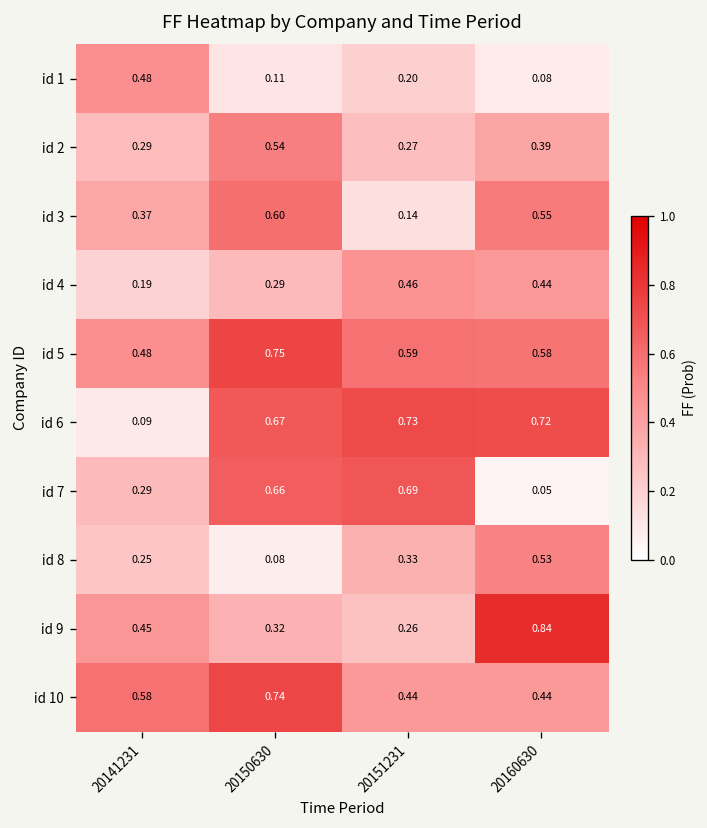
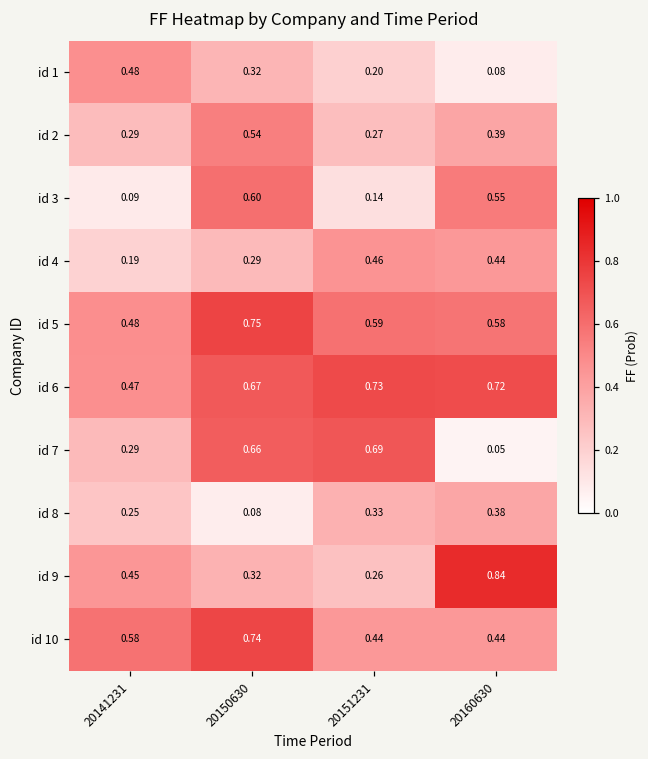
  {
    "id 1": {
      "20141231": 0.48,
-     "20150630": 0.11,
+     "20150630": 0.32,
      "20151231": 0.20,
      "20160630": 0.08
    },
    "id 2": {
      "20141231": 0.29,
      "20150630": 0.54,
      "20151231": 0.27,
      "20160630": 0.39
    },
    "id 3": {
-     "20141231": 0.37,
+     "20141231": 0.09,
      "20150630": 0.60,
      "20151231": 0.14,
      "20160630": 0.55
    },
    "id 4": {
      "20141231": 0.19,
      "20150630": 0.29,
      "20151231": 0.46,
      "20160630": 0.44
    },
    "id 5": {
      "20141231": 0.48,
      "20150630": 0.75,
      "20151231": 0.59,
      "20160630": 0.58
    },
    "id 6": {
-     "20141231": 0.09,
+     "20141231": 0.47,
      "20150630": 0.67,
      "20151231": 0.73,
      "20160630": 0.72
    },
    "id 7": {
      "20141231": 0.29,
      "20150630": 0.66,
      "20151231": 0.69,
      "20160630": 0.05
    },
    "id 8": {
      "20141231": 0.25,
      "20150630": 0.08,
      "20151231": 0.33,
-     "20160630": 0.53
+     "20160630": 0.38
    },
    "id 9": {
      "20141231": 0.45,
      "20150630": 0.32,
      "20151231": 0.26,
      "20160630": 0.84
    },
    "id 10": {
      "20141231": 0.58,
      "20150630": 0.74,
      "20151231": 0.44,
      "20160630": 0.44
    }
  }
